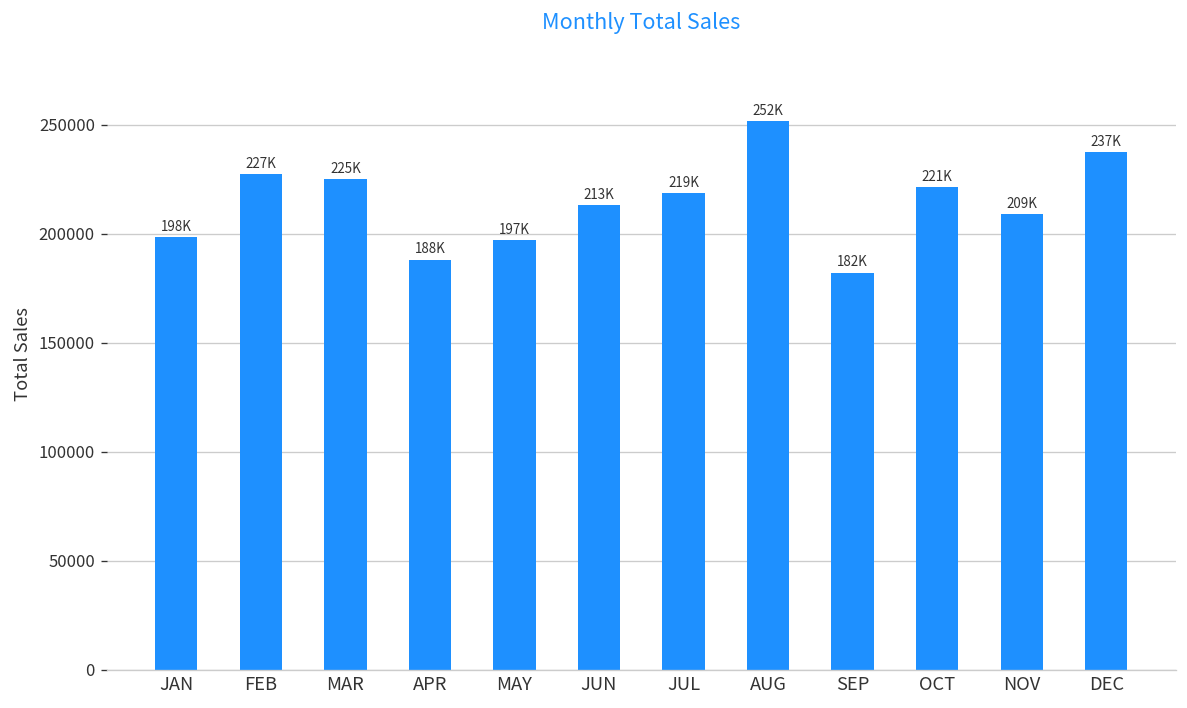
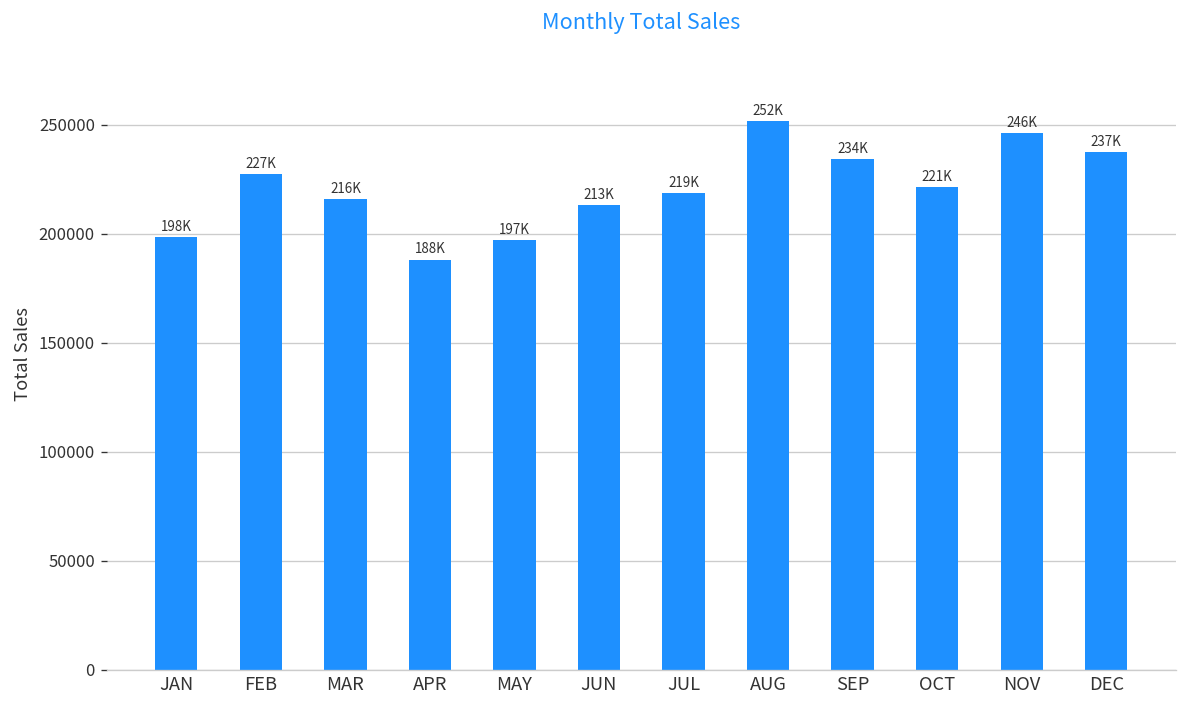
  {
    "JAN": "198K",
    "FEB": "227K",
-   "MAR": "225K",
+   "MAR": "216K",
    "APR": "188K",
    "MAY": "197K",
    "JUN": "213K",
    "JUL": "219K",
    "AUG": "252K",
-   "SEP": "182K",
+   "SEP": "234K",
    "OCT": "221K",
-   "NOV": "209K",
+   "NOV": "246K",
    "DEC": "237K"
  }
